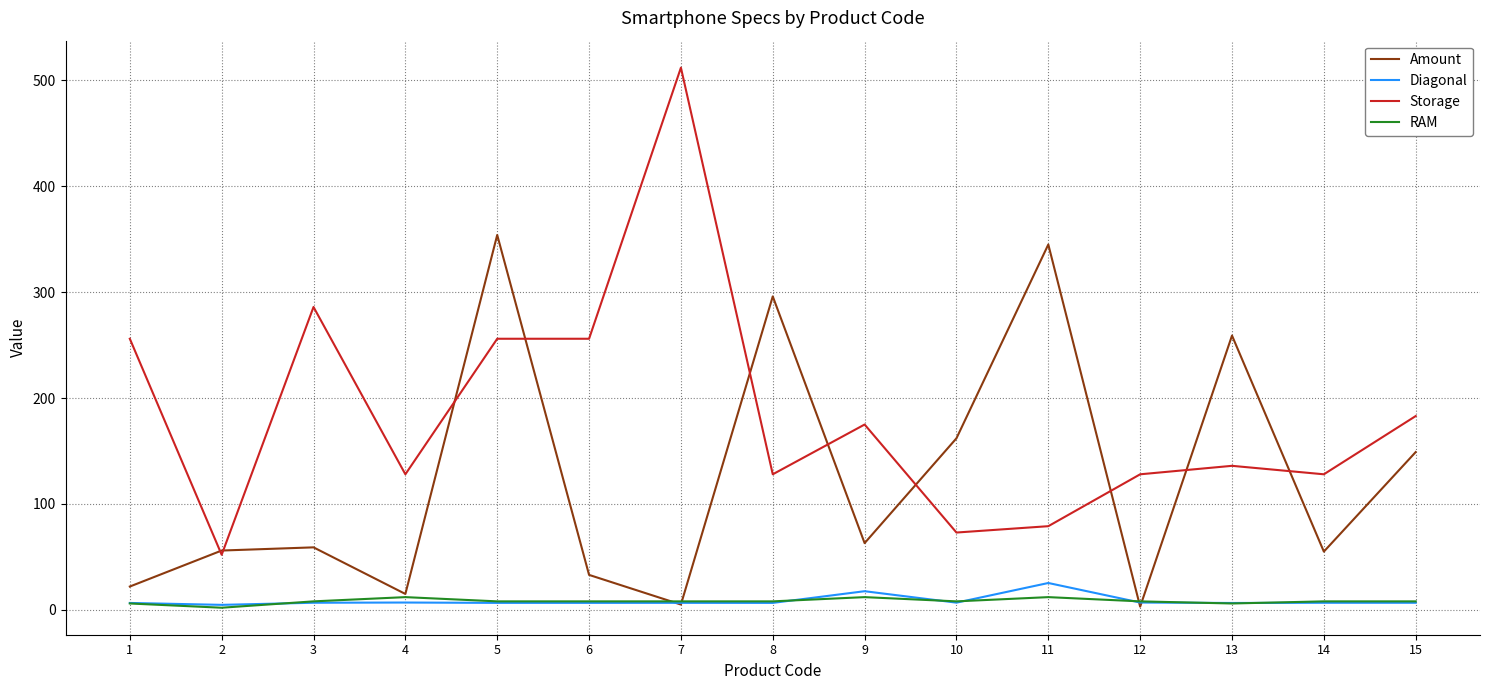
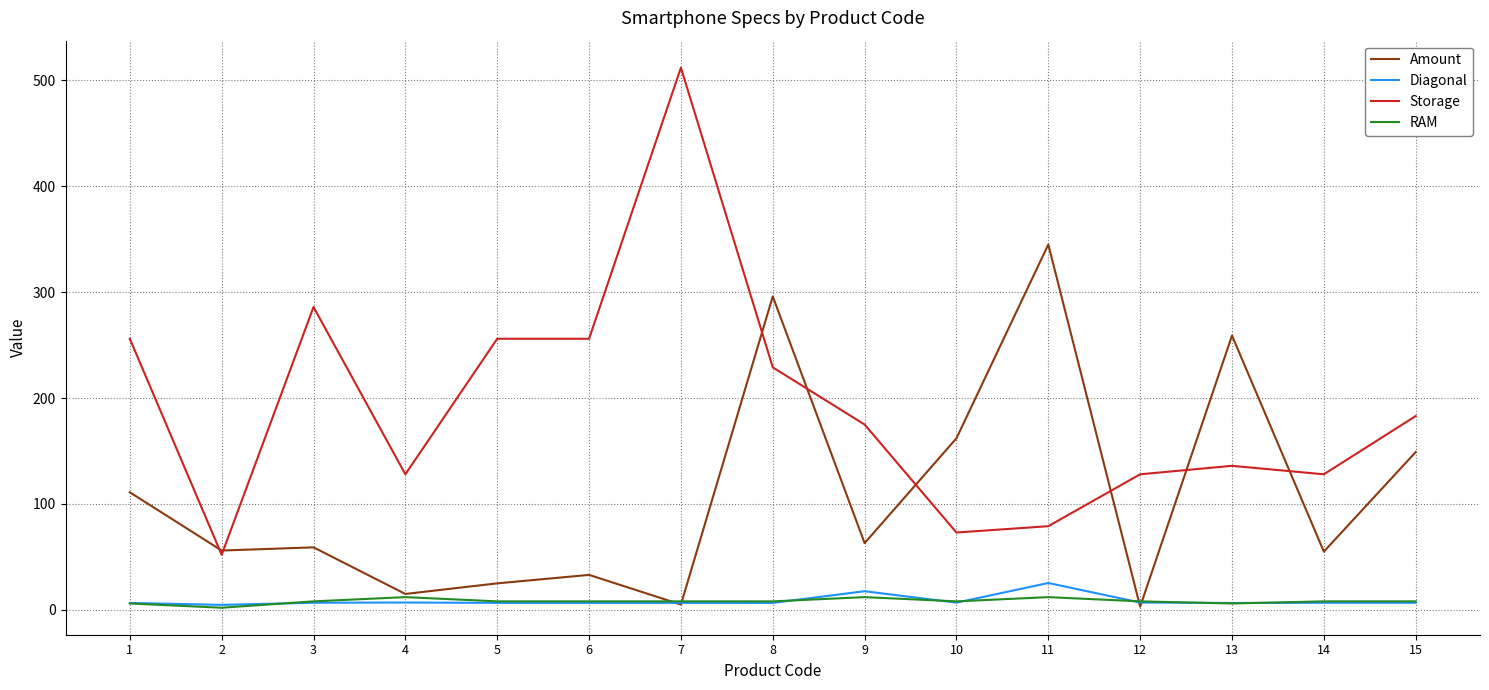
  {
    "Amount": {
-     "1": 22,
+     "1": 111,
      "2": 56,
      "3": 59,
      "4": 15,
-     "5": 354,
+     "5": 25,
      "6": 33,
      "8": 296,
      "9": 63,
      "10": 162,
      "11": 345,
      "12": 3,
      "13": 259,
      "14": 55,
      "15": 149
    },
    "Diagonal": {
      "2": 5,
      "4": 7,
      "9": 18,
      "11": 25
    },
    "Storage": {
      "1": 256,
      "2": 52,
      "3": 286,
      "4": 128,
      "5": 256,
      "6": 256,
      "7": 512,
-     "8": 128,
+     "8": 229,
      "9": 175,
      "10": 73,
      "11": 79,
      "12": 128,
      "13": 136,
      "14": 128,
      "15": 183
    },
    "RAM": {
      "2": 2,
      "4": 12,
      "9": 12,
      "11": 12
    }
  }
